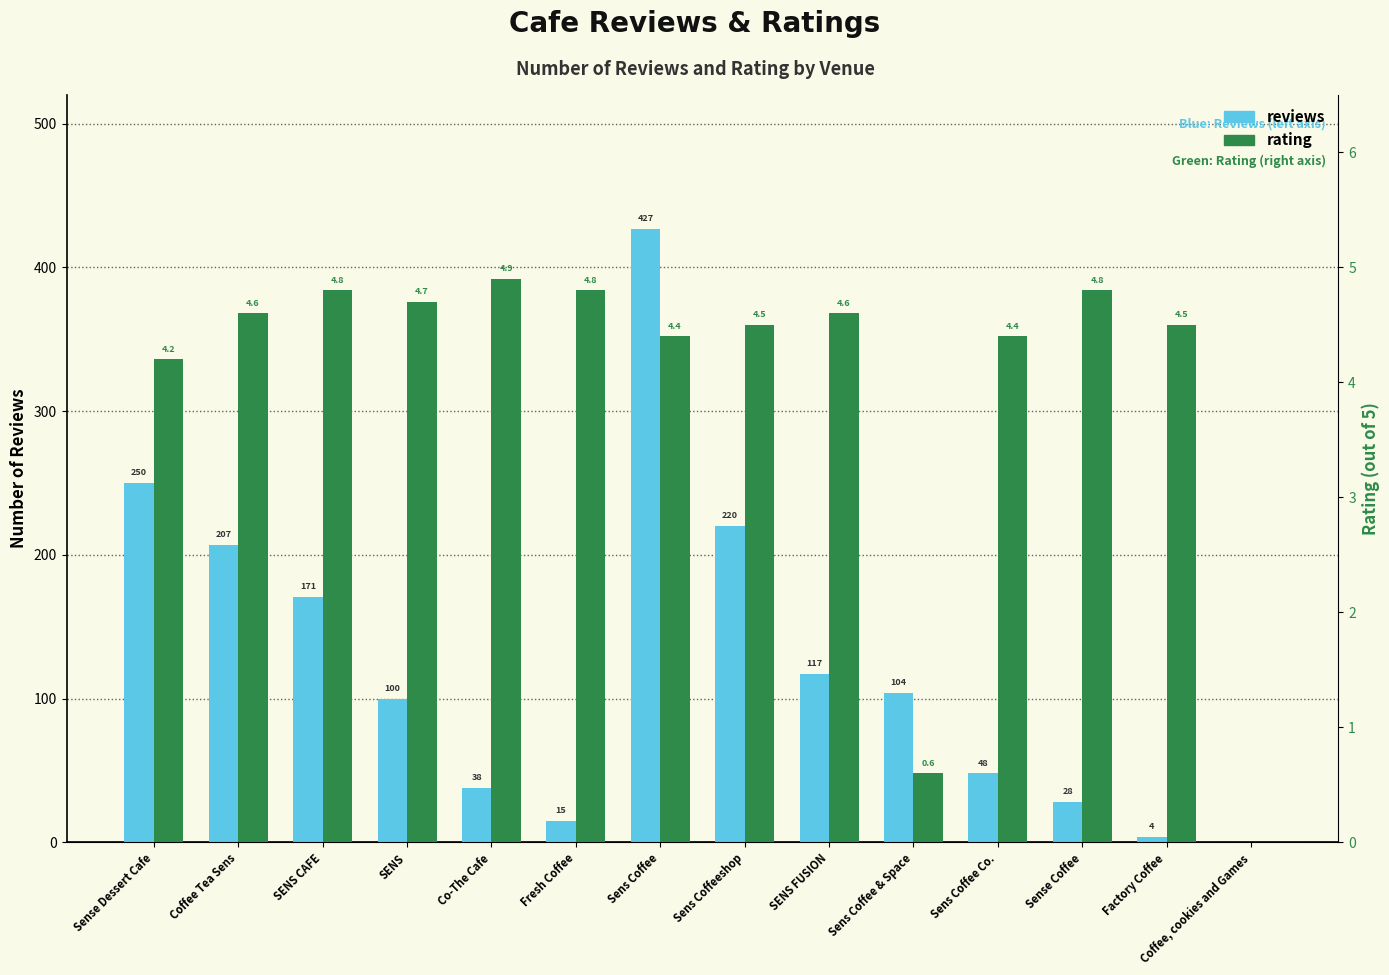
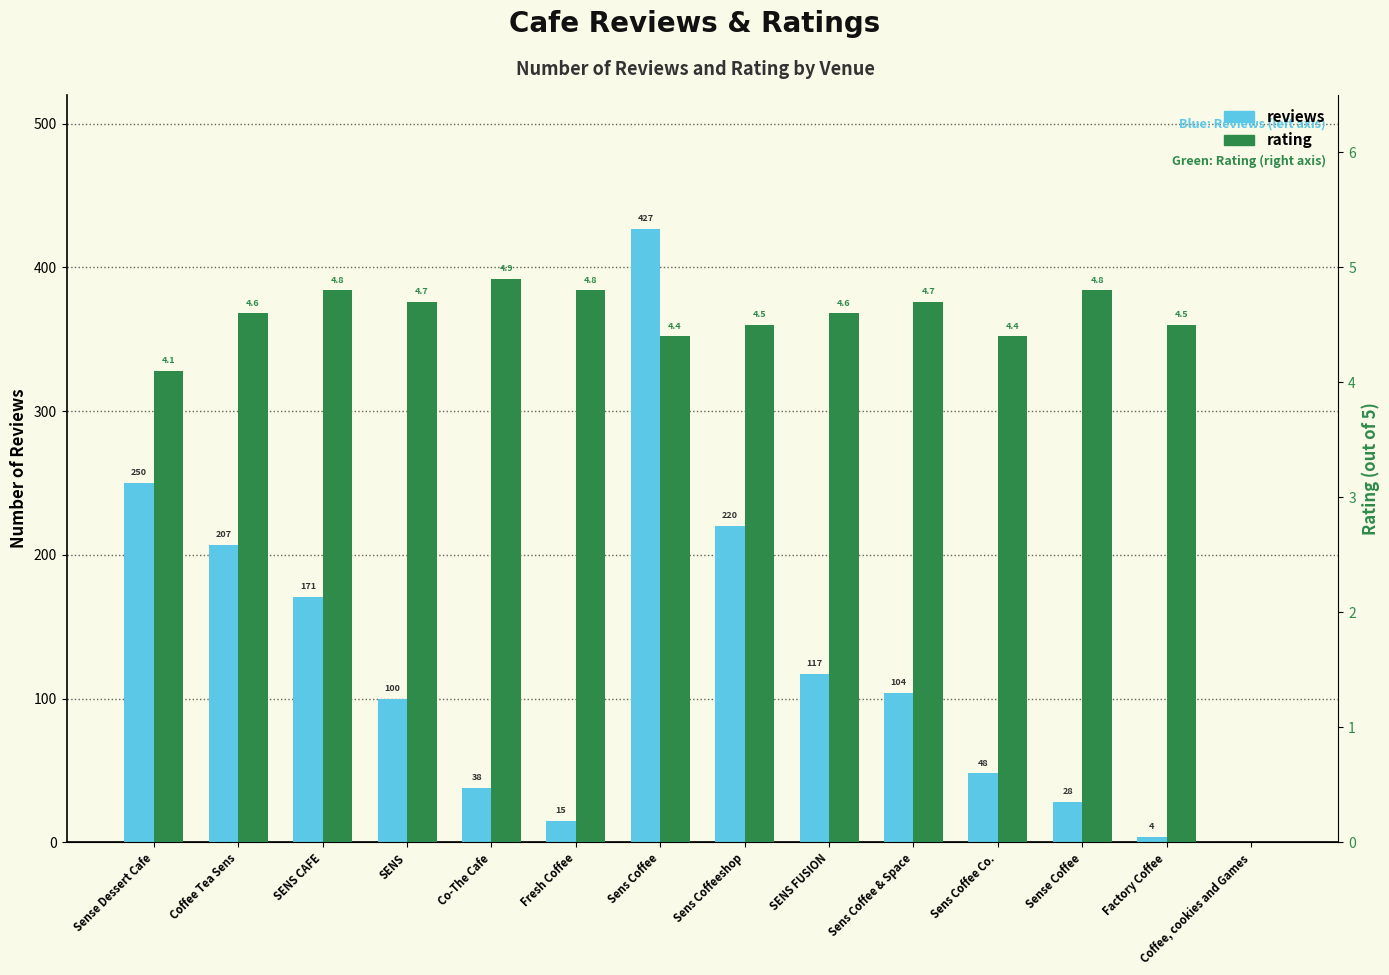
  {
    "reviews": {
      "Sense Dessert Cafe": 250,
      "Coffee Tea Sens": 207,
      "SENS CAFE": 171,
      "SENS": 100,
      "Co-The Cafe": 38,
      "Fresh Coffee": 15,
      "Sens Coffee": 427,
      "Sens Coffeeshop": 220,
      "SENS FUSION": 117,
      "Sens Coffee & Space": 104,
      "Sens Coffee Co.": 48,
      "Sense Coffee": 28,
      "Factory Coffee": 4
    },
    "rating": {
-     "Sense Dessert Cafe": 4.2,
+     "Sense Dessert Cafe": 4.1,
      "Coffee Tea Sens": 4.6,
      "SENS CAFE": 4.8,
      "SENS": 4.7,
      "Co-The Cafe": 4.9,
      "Fresh Coffee": 4.8,
      "Sens Coffee": 4.4,
      "Sens Coffeeshop": 4.5,
      "SENS FUSION": 4.6,
-     "Sens Coffee & Space": 0.6,
+     "Sens Coffee & Space": 4.7,
      "Sens Coffee Co.": 4.4,
      "Sense Coffee": 4.8,
      "Factory Coffee": 4.5
    }
  }
